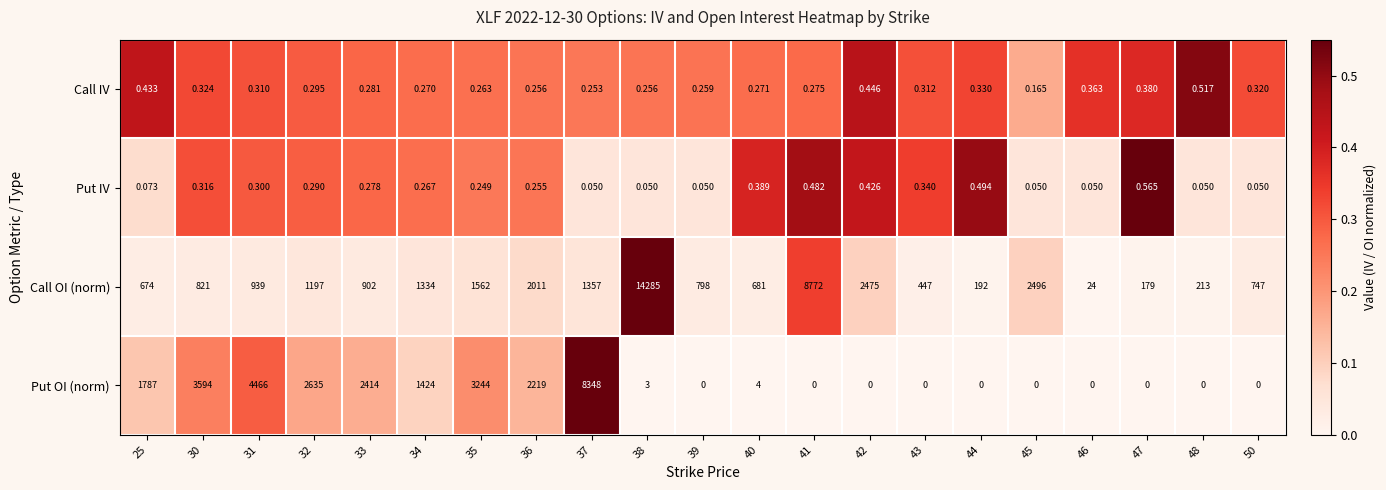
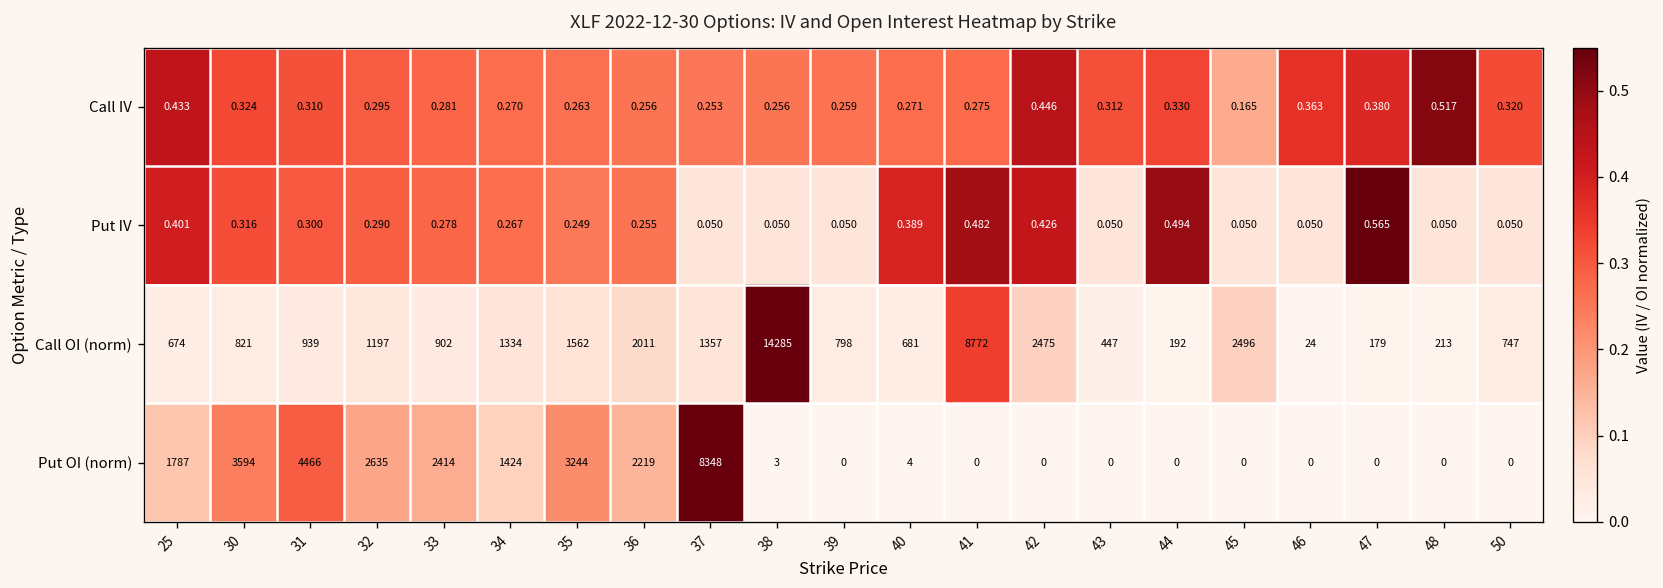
  {
    "Call IV": {
      "25": 0.433,
      "30": 0.324,
      "31": 0.310,
      "32": 0.295,
      "33": 0.281,
      "34": 0.270,
      "35": 0.263,
      "36": 0.256,
      "37": 0.253,
      "38": 0.256,
      "39": 0.259,
      "40": 0.271,
      "41": 0.275,
      "42": 0.446,
      "43": 0.312,
      "44": 0.330,
      "45": 0.165,
      "46": 0.363,
      "47": 0.380,
      "48": 0.517,
      "50": 0.320
    },
    "Put IV": {
-     "25": 0.073,
+     "25": 0.401,
      "30": 0.316,
      "31": 0.300,
      "32": 0.290,
      "33": 0.278,
      "34": 0.267,
      "35": 0.249,
      "36": 0.255,
      "37": 0.050,
      "38": 0.050,
      "39": 0.050,
      "40": 0.389,
      "41": 0.482,
      "42": 0.426,
-     "43": 0.340,
+     "43": 0.050,
      "44": 0.494,
      "45": 0.050,
      "46": 0.050,
      "47": 0.565,
      "48": 0.050,
      "50": 0.050
    },
    "Call OI (norm)": {
      "25": 674,
      "30": 821,
      "31": 939,
      "32": 1197,
      "33": 902,
      "34": 1334,
      "35": 1562,
      "36": 2011,
      "37": 1357,
      "38": 14285,
      "39": 798,
      "40": 681,
      "41": 8772,
      "42": 2475,
      "43": 447,
      "44": 192,
      "45": 2496,
      "46": 24,
      "47": 179,
      "48": 213,
      "50": 747
    },
    "Put OI (norm)": {
      "25": 1787,
      "30": 3594,
      "31": 4466,
      "32": 2635,
      "33": 2414,
      "34": 1424,
      "35": 3244,
      "36": 2219,
      "37": 8348,
      "38": 3,
      "39": 0,
      "40": 4,
      "41": 0,
      "42": 0,
      "43": 0,
      "44": 0,
      "45": 0,
      "46": 0,
      "47": 0,
      "48": 0,
      "50": 0
    }
  }
